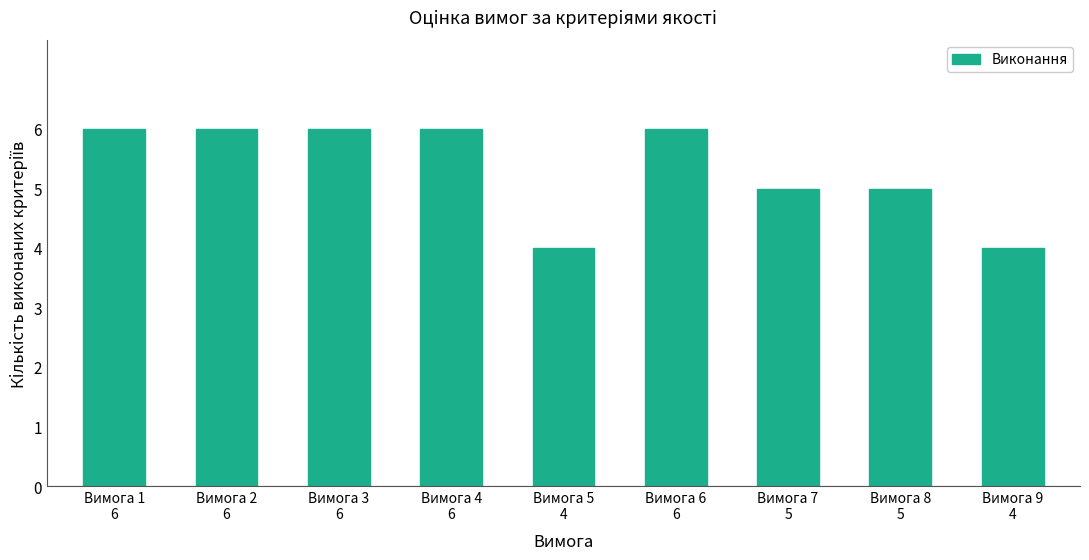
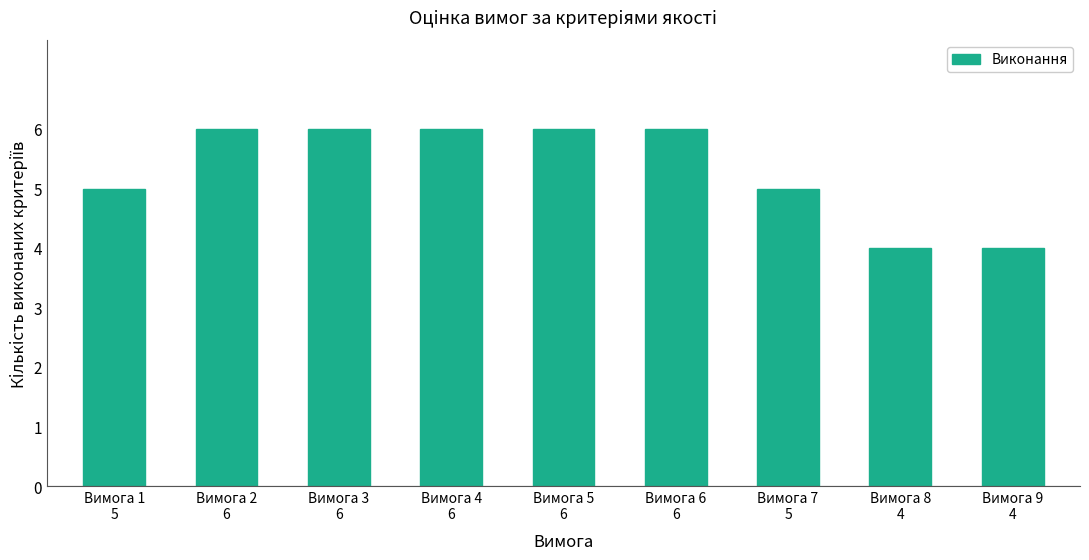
  {
-   "Вимога 1": 6,
-   "Вимога 5": 4,
-   "Вимога 8": 5
+   "Вимога 1": 5,
+   "Вимога 5": 6,
+   "Вимога 8": 4
  }
